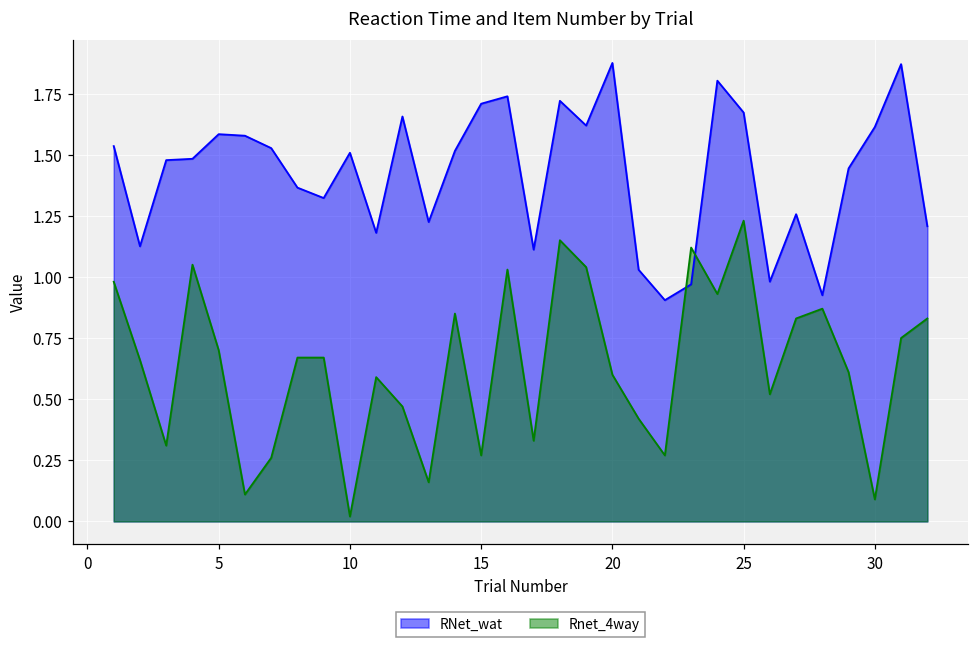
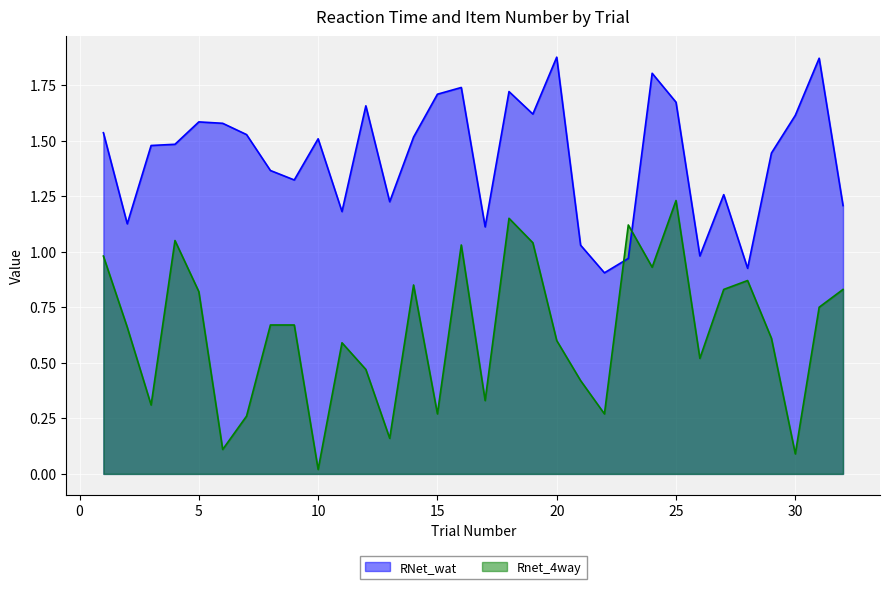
  {
    "RNet_wat": {
      "5": 1.58,
      "10": 1.51,
      "15": 1.71,
      "20": 1.88,
      "25": 1.67,
      "30": 1.61
    },
    "Rnet_4way": {
-     "5": 0.70,
+     "5": 0.82,
      "10": 0.02,
      "15": 0.27,
      "20": 0.60,
      "25": 1.23,
      "30": 0.09
    }
  }
